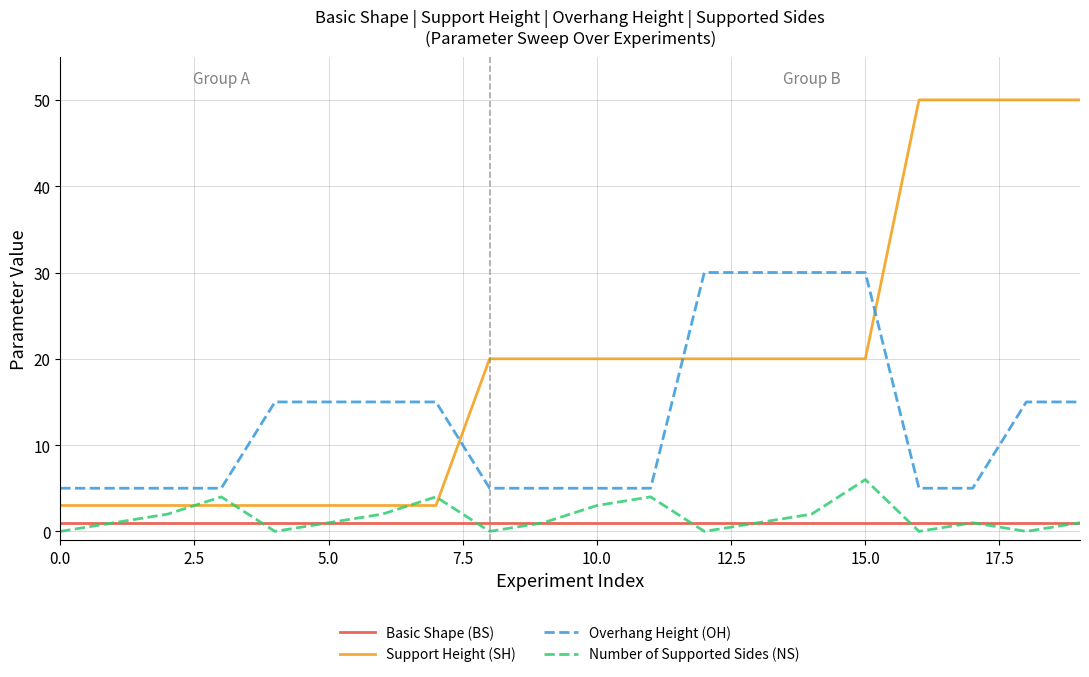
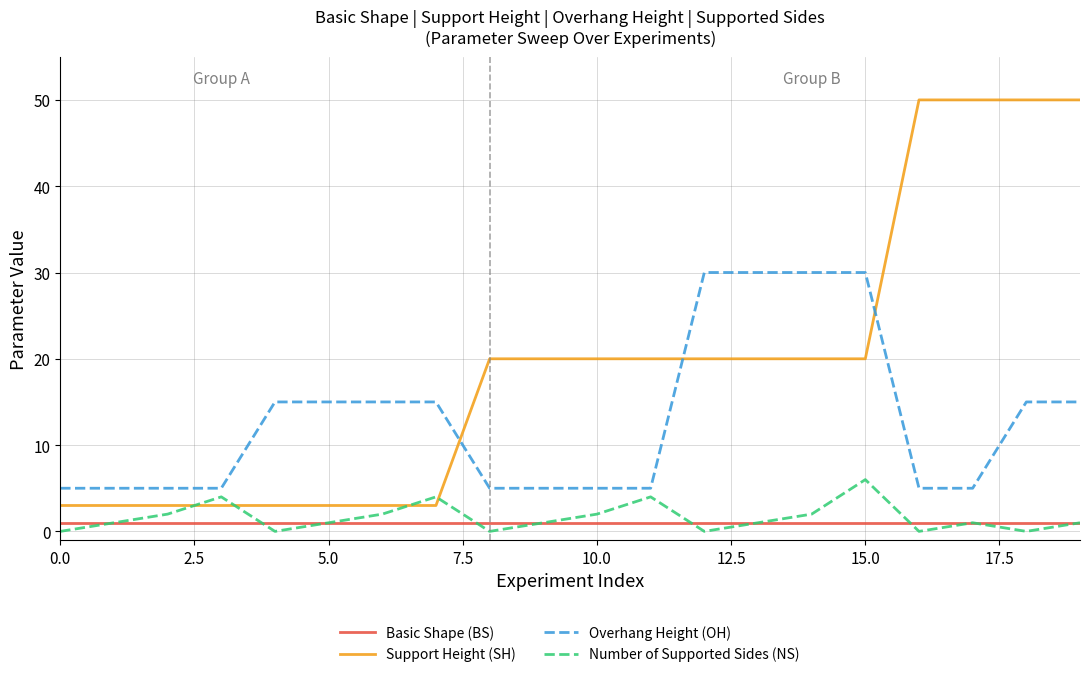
  {
    "Basic Shape (BS)": {
      "0.0": 1,
      "10.0": 1,
      "15.0": 1
    },
    "Support Height (SH)": {
      "0.0": 3,
      "5.0": 3,
      "10.0": 20,
      "15.0": 20
    },
    "Overhang Height (OH)": {
      "0.0": 5,
      "5.0": 15,
      "10.0": 5,
      "15.0": 30
    },
    "Number of Supported Sides (NS)": {
      "0.0": 0,
-     "10.0": 3,
+     "10.0": 2,
      "15.0": 6
    }
  }
